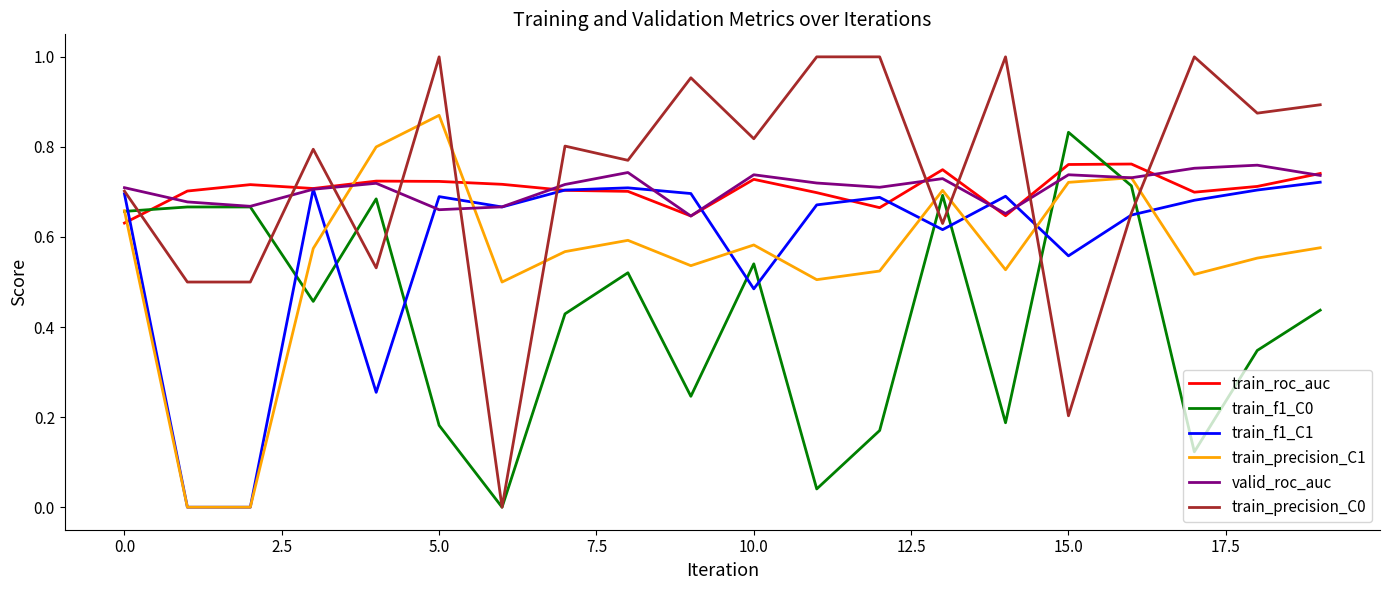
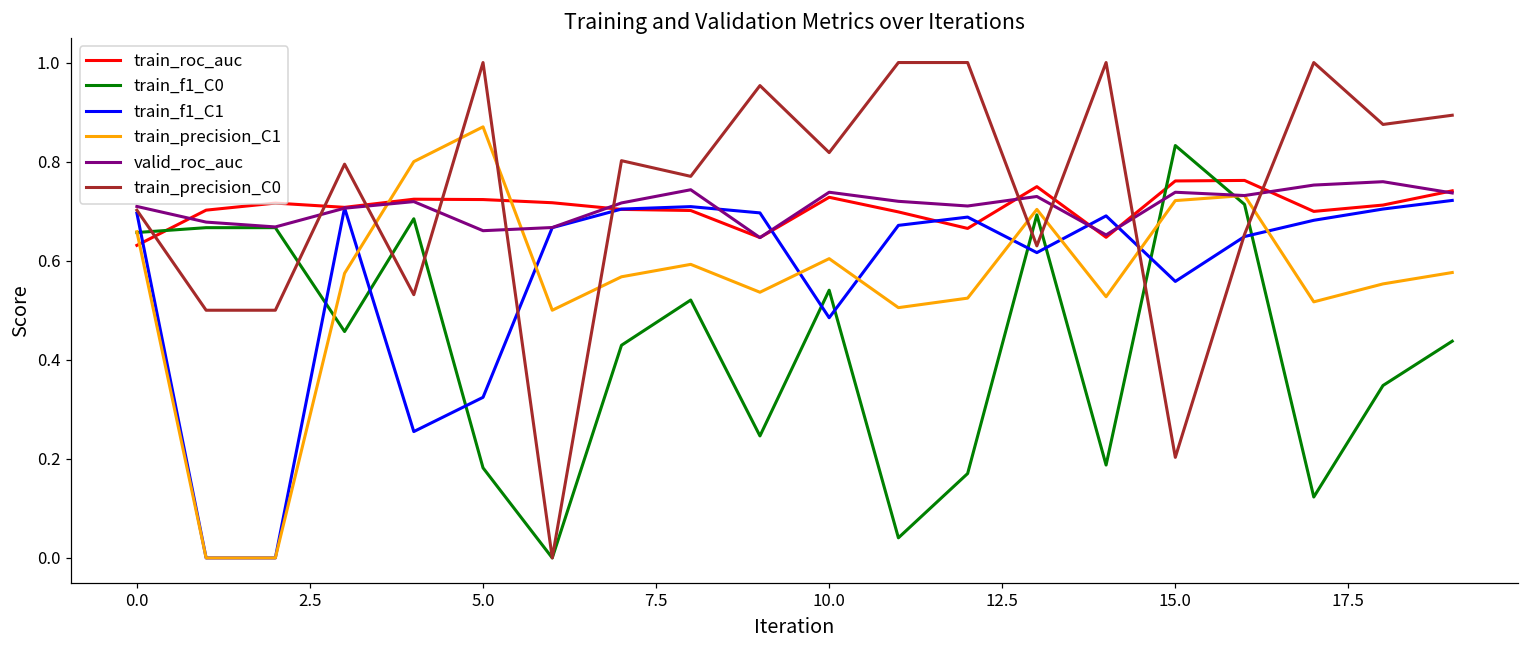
  {
    "train_roc_auc": {
      "0.0": 0.63,
      "5.0": 0.72,
      "10.0": 0.73,
      "15.0": 0.76
    },
    "train_f1_C0": {
      "5.0": 0.18,
      "10.0": 0.54,
      "15.0": 0.83
    },
    "train_f1_C1": {
      "0.0": 0.70,
-     "5.0": 0.69,
+     "5.0": 0.32,
      "10.0": 0.48,
      "15.0": 0.56
    },
    "train_precision_C1": {
      "5.0": 0.87,
-     "10.0": 0.58,
+     "10.0": 0.60,
      "15.0": 0.72
    },
    "valid_roc_auc": {
      "0.0": 0.71,
      "5.0": 0.66,
      "10.0": 0.74,
      "15.0": 0.74
    },
    "train_precision_C0": {
      "0.0": 0.70,
      "5.0": 1.00,
      "10.0": 0.82,
      "15.0": 0.20
    }
  }
